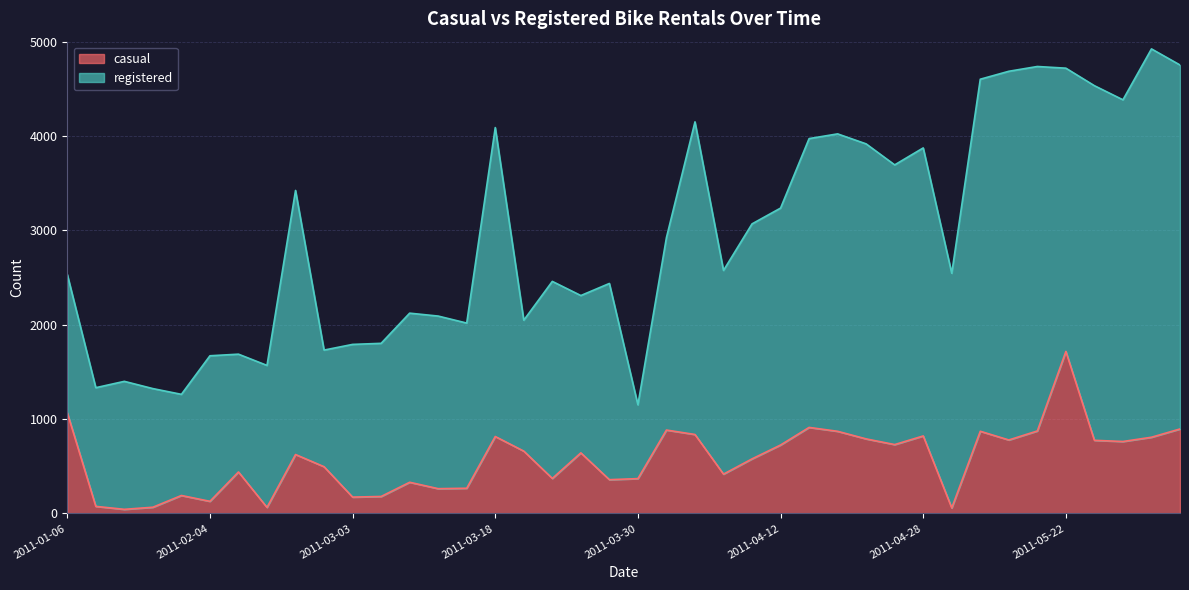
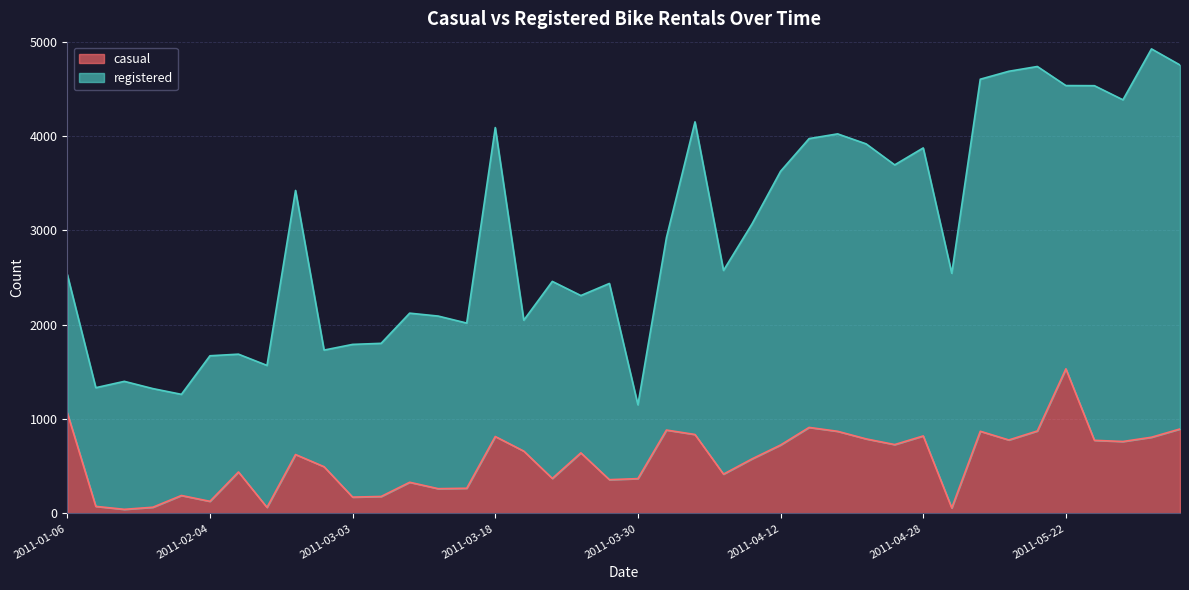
  {
    "casual": {
      "2011-01-06": 1100,
      "2011-02-04": 100,
      "2011-03-03": 200,
      "2011-03-18": 800,
      "2011-03-30": 400,
      "2011-04-12": 700,
      "2011-04-28": 800,
-     "2011-05-22": 1700
+     "2011-05-22": 1500
    },
    "registered": {
      "2011-01-06": 1500,
      "2011-02-04": 1500,
      "2011-03-03": 1600,
      "2011-03-18": 3300,
      "2011-03-30": 800,
-     "2011-04-12": 2500,
+     "2011-04-12": 2900,
      "2011-04-28": 3100,
      "2011-05-22": 3000
    }
  }
